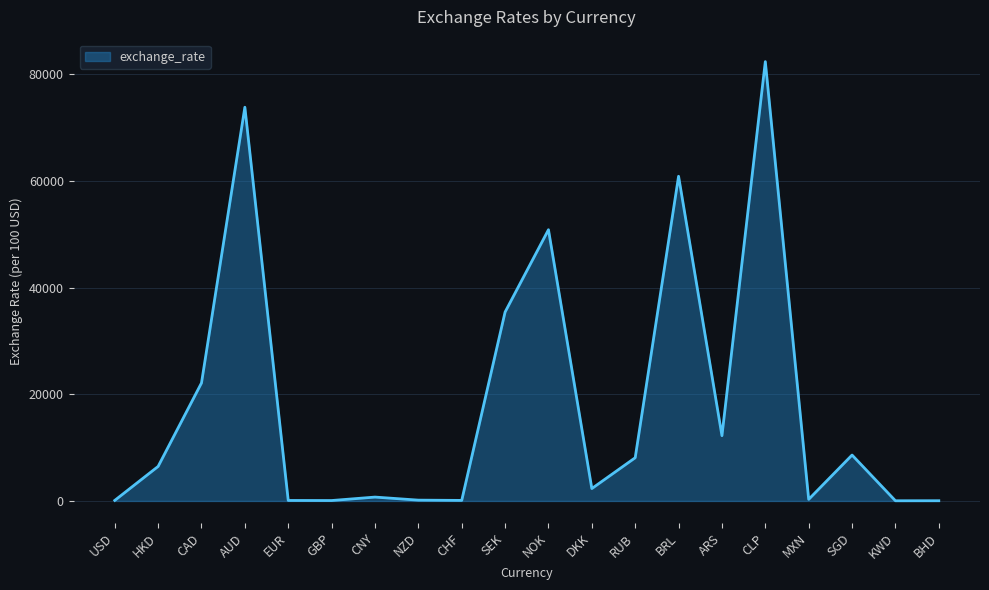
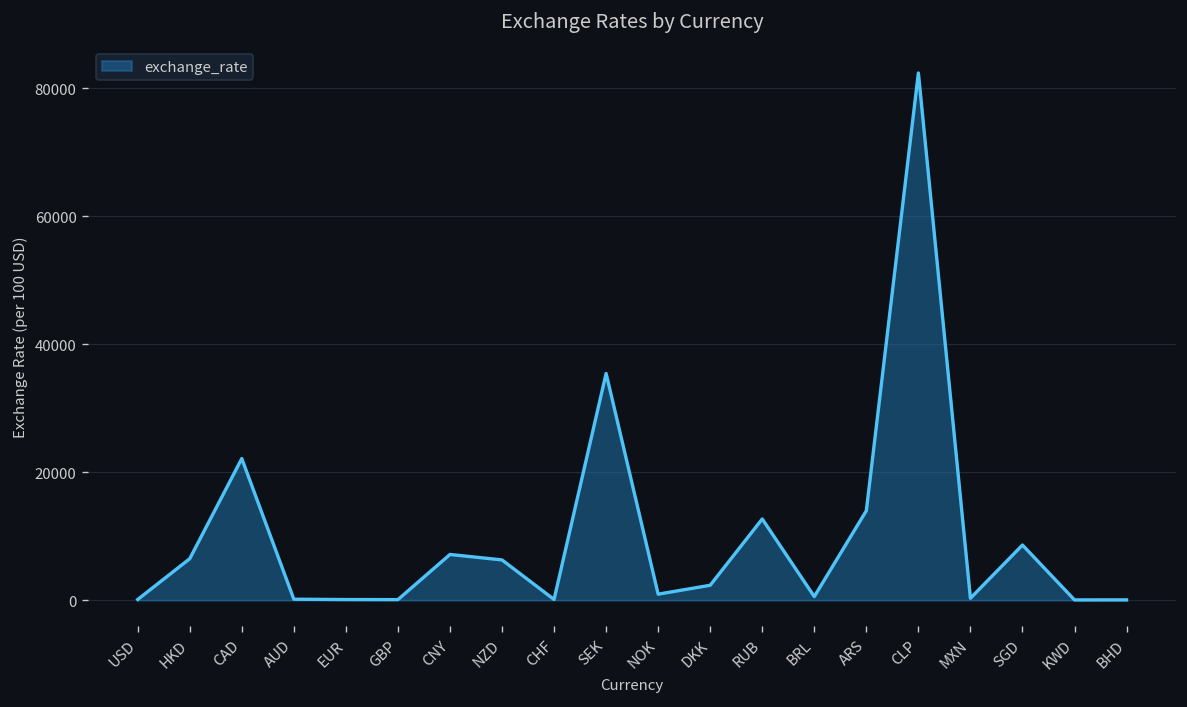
  {
    "USD": 0,
    "HKD": 6000,
    "CAD": 22000,
-   "AUD": 74000,
+   "AUD": 0,
    "EUR": 0,
    "GBP": 0,
-   "CNY": 1000,
-   "NZD": 0,
+   "CNY": 7000,
+   "NZD": 6000,
    "CHF": 0,
    "SEK": 35000,
-   "NOK": 51000,
+   "NOK": 1000,
    "DKK": 2000,
-   "RUB": 8000,
-   "BRL": 61000,
-   "ARS": 12000,
+   "RUB": 13000,
+   "BRL": 1000,
+   "ARS": 14000,
    "CLP": 82000,
    "MXN": 0,
    "SGD": 9000,
    "KWD": 0,
    "BHD": 0
  }
